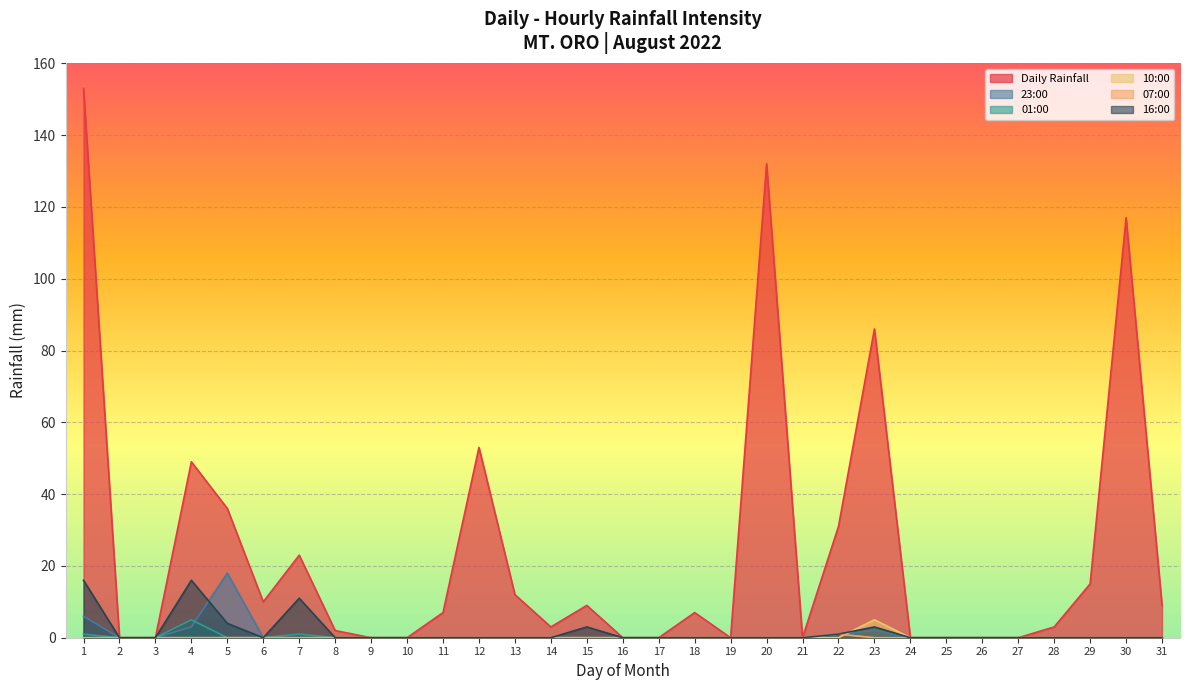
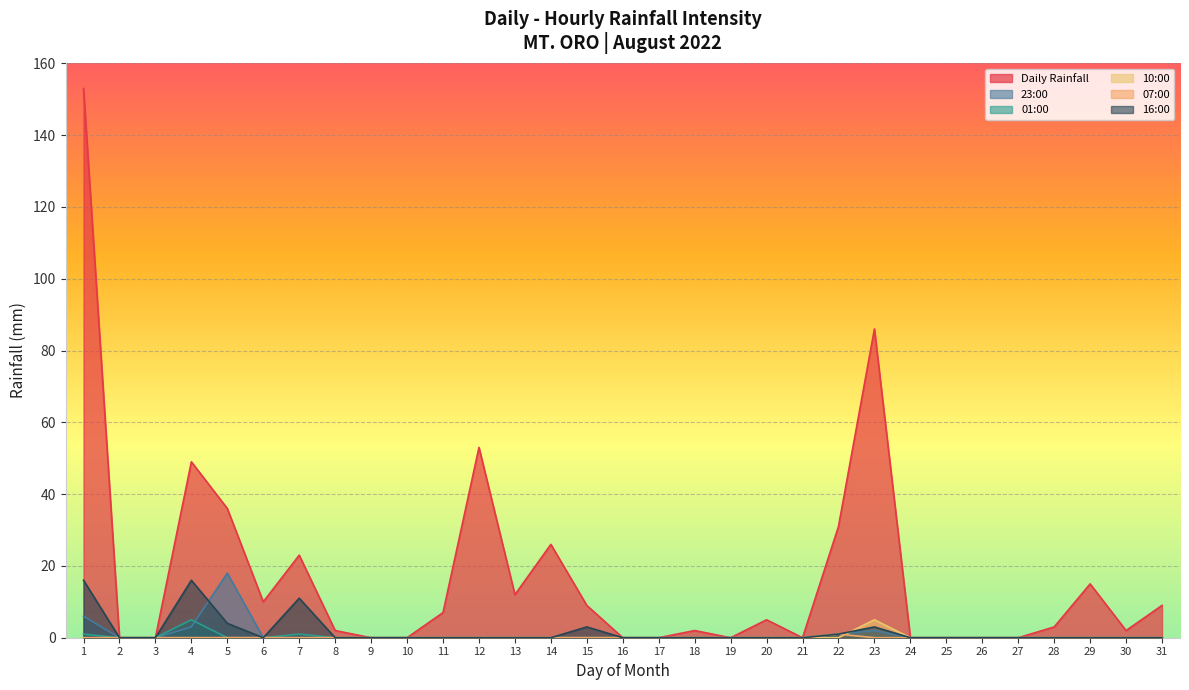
  {
    "Daily Rainfall": {
      "1": 153,
      "4": 49,
      "5": 36,
      "6": 10,
      "7": 23,
      "8": 2,
      "11": 7,
      "12": 53,
      "13": 12,
-     "14": 3,
+     "14": 26,
      "15": 9,
-     "18": 7,
-     "20": 132,
+     "18": 2,
+     "20": 5,
      "22": 31,
      "23": 86,
      "28": 3,
      "29": 15,
-     "30": 117,
+     "30": 2,
      "31": 9
    },
    "16:00": {
      "1": 16,
      "4": 16,
      "5": 4,
      "7": 11,
      "15": 3,
      "23": 3
    }
  }
